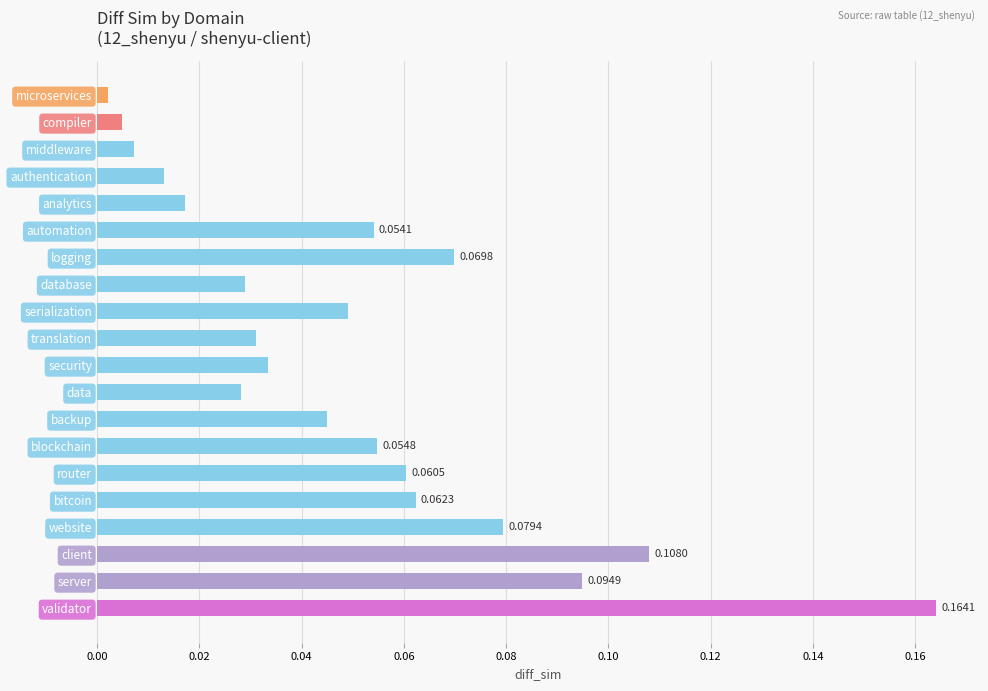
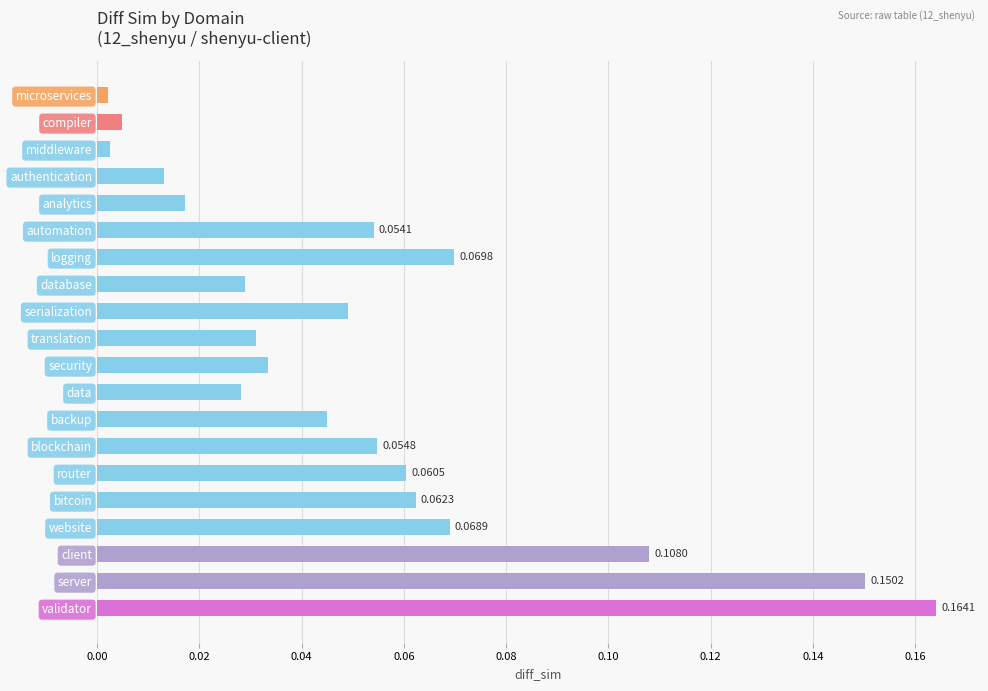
  {
-   "middleware": 0.007,
+   "middleware": 0.002,
    "automation": 0.0541,
    "logging": 0.0698,
    "blockchain": 0.0548,
    "router": 0.0605,
    "bitcoin": 0.0623,
-   "website": 0.0794,
+   "website": 0.0689,
    "client": 0.1080,
-   "server": 0.0949,
+   "server": 0.1502,
    "validator": 0.1641
  }
